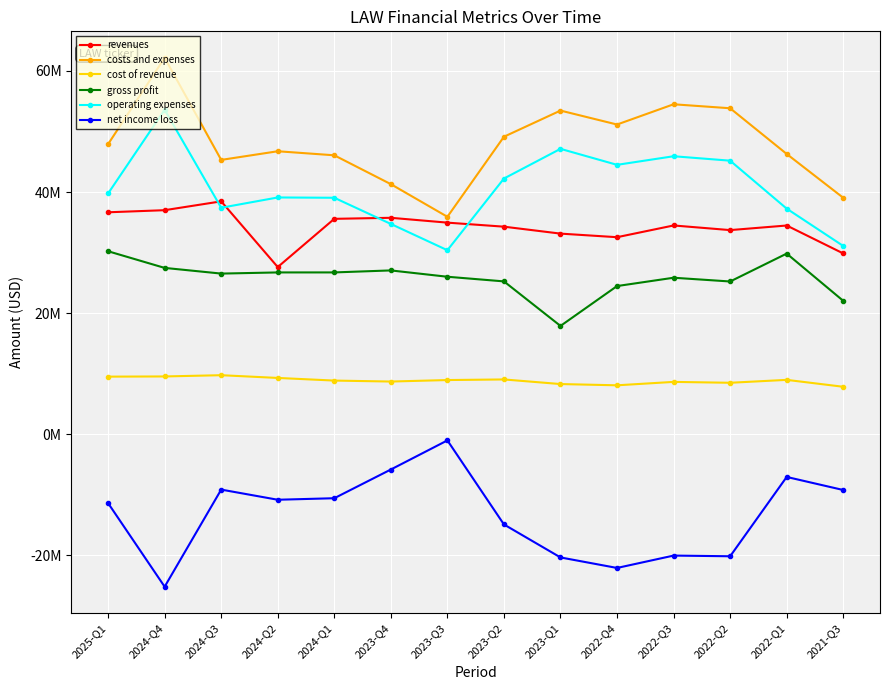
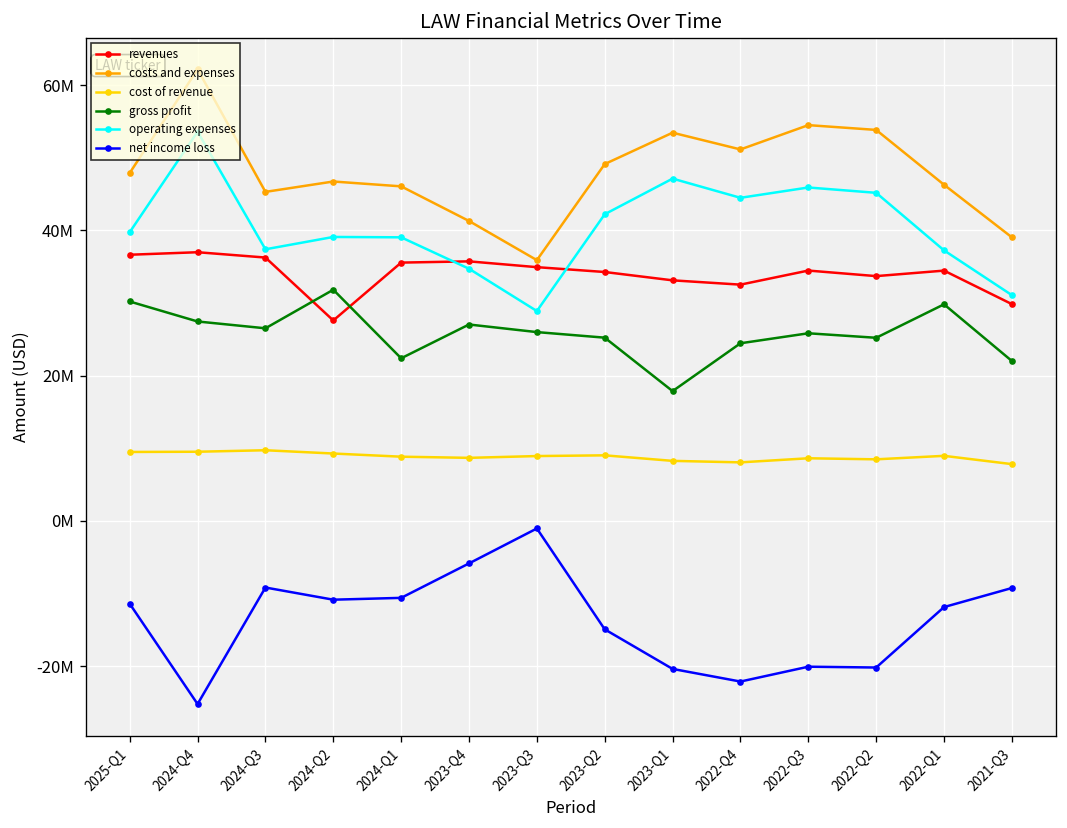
  {
    "revenues": {
      "2025-Q1": 37000000,
      "2024-Q4": 37000000,
-     "2024-Q3": 38000000,
+     "2024-Q3": 36000000,
      "2024-Q2": 28000000,
      "2024-Q1": 36000000,
      "2023-Q4": 36000000,
      "2023-Q3": 35000000,
      "2023-Q2": 34000000,
      "2023-Q1": 33000000,
      "2022-Q4": 33000000,
      "2022-Q3": 34000000,
      "2022-Q2": 34000000,
      "2022-Q1": 34000000,
      "2021-Q3": 30000000
    },
    "gross profit": {
      "2025-Q1": 30000000,
      "2024-Q4": 27000000,
      "2024-Q3": 27000000,
-     "2024-Q2": 27000000,
-     "2024-Q1": 27000000,
+     "2024-Q2": 32000000,
+     "2024-Q1": 22000000,
      "2023-Q4": 27000000,
      "2023-Q3": 26000000,
      "2023-Q2": 25000000,
      "2023-Q1": 18000000,
      "2022-Q4": 24000000,
      "2022-Q3": 26000000,
      "2022-Q2": 25000000,
      "2022-Q1": 30000000,
      "2021-Q3": 22000000
    },
    "operating expenses": {
      "2025-Q1": 40000000,
      "2024-Q3": 37000000,
      "2024-Q2": 39000000,
      "2024-Q1": 39000000,
      "2023-Q4": 35000000,
-     "2023-Q3": 30000000,
+     "2023-Q3": 29000000,
      "2023-Q2": 42000000,
      "2023-Q1": 47000000,
      "2022-Q4": 44000000,
      "2022-Q3": 46000000,
      "2022-Q2": 45000000,
      "2022-Q1": 37000000,
      "2021-Q3": 31000000
    },
    "net income loss": {
      "2025-Q1": -11000000,
      "2024-Q4": -25000000,
      "2024-Q3": -9000000,
      "2024-Q2": -11000000,
      "2024-Q1": -11000000,
      "2023-Q4": -6000000,
      "2023-Q3": -1000000,
      "2023-Q2": -15000000,
      "2023-Q1": -20000000,
      "2022-Q4": -22000000,
      "2022-Q3": -20000000,
      "2022-Q2": -20000000,
-     "2022-Q1": -7000000,
+     "2022-Q1": -12000000,
      "2021-Q3": -9000000
    }
  }
